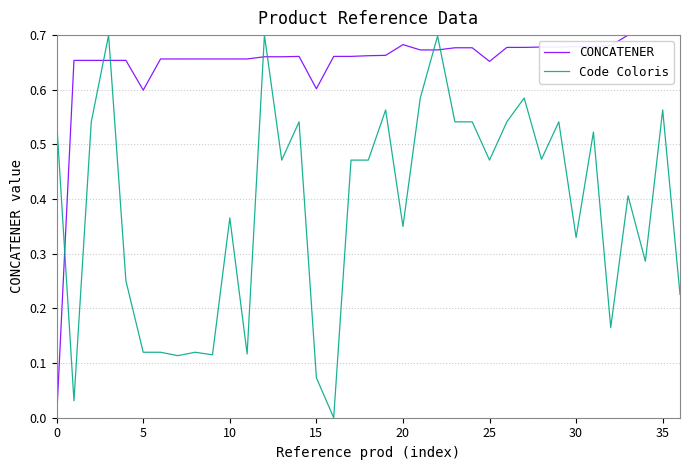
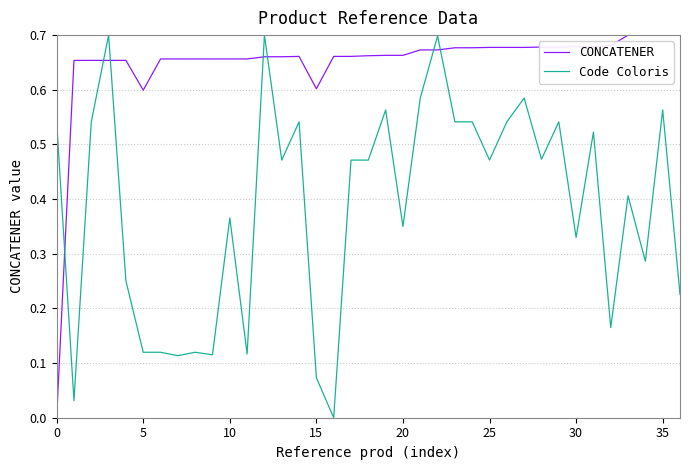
  {
    "CONCATENER": {
      "0": 0.00,
      "5": 0.60,
      "10": 0.66,
      "15": 0.60,
-     "20": 0.68,
-     "25": 0.65,
+     "20": 0.66,
+     "25": 0.68,
      "35": 0.70
    },
    "Code Coloris": {
      "0": 0.54,
      "5": 0.12,
      "10": 0.37,
      "15": 0.07,
      "20": 0.35,
      "25": 0.47,
      "30": 0.33,
      "35": 0.56
    }
  }
